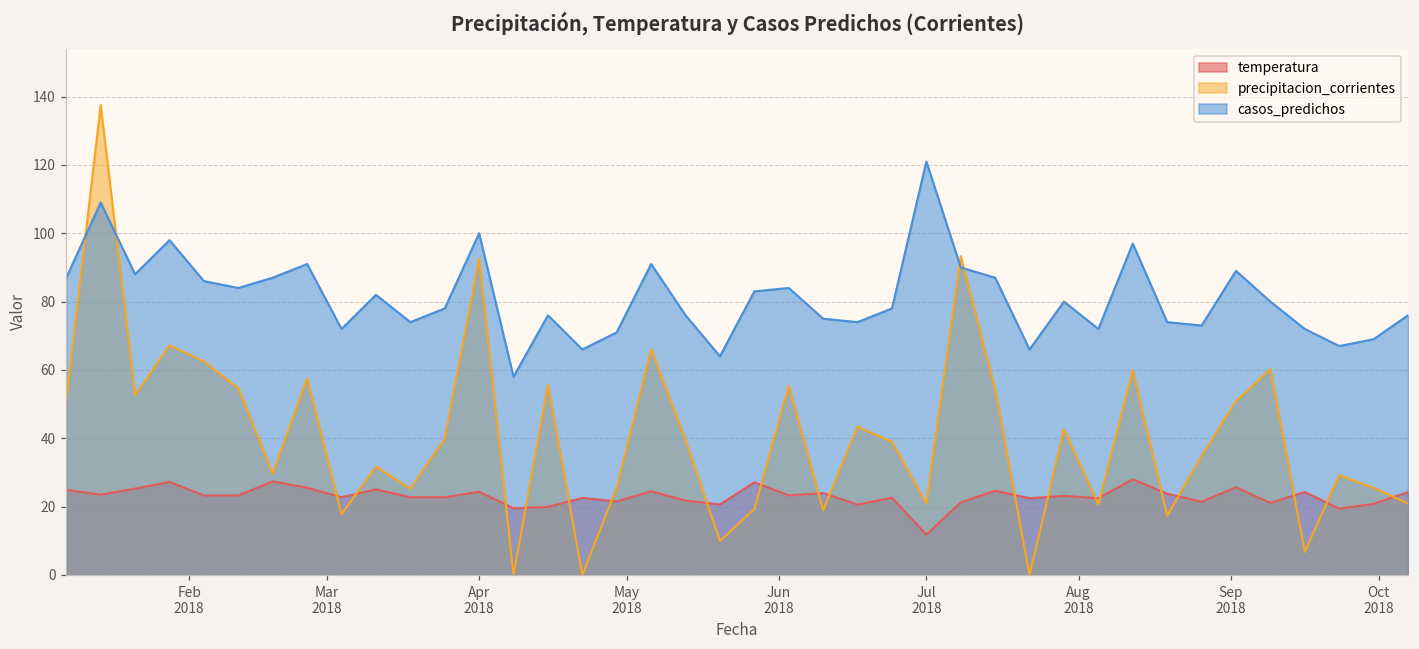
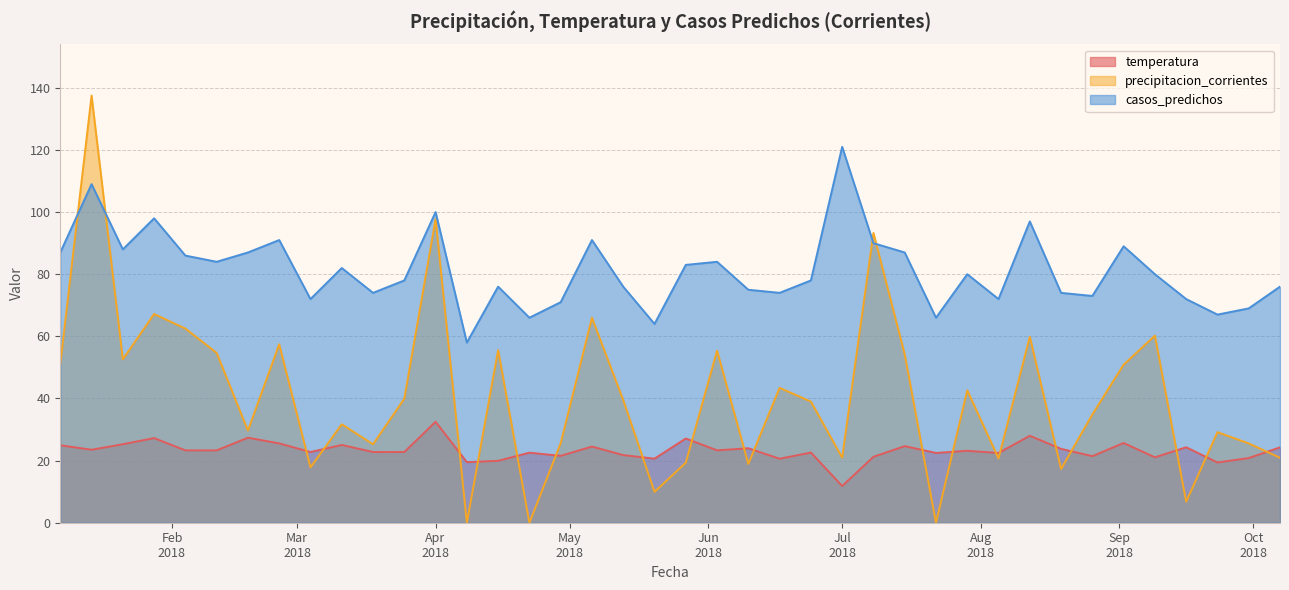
  {
    "temperatura": {
-     "Apr 2018": 24,
+     "Apr 2018": 33,
      "Jul 2018": 12
    },
    "precipitacion_corrientes": {
-     "Apr 2018": 93,
+     "Apr 2018": 98,
      "Jul 2018": 21
    },
    "casos_predichos": {
      "Apr 2018": 100,
      "Jul 2018": 121
    }
  }
